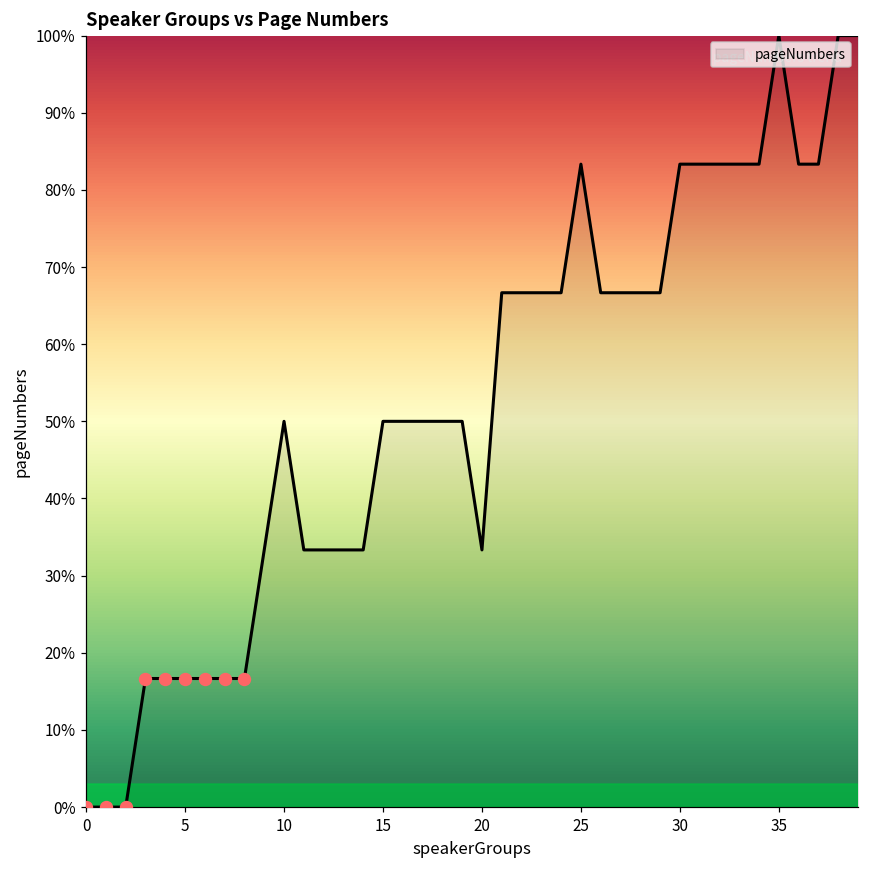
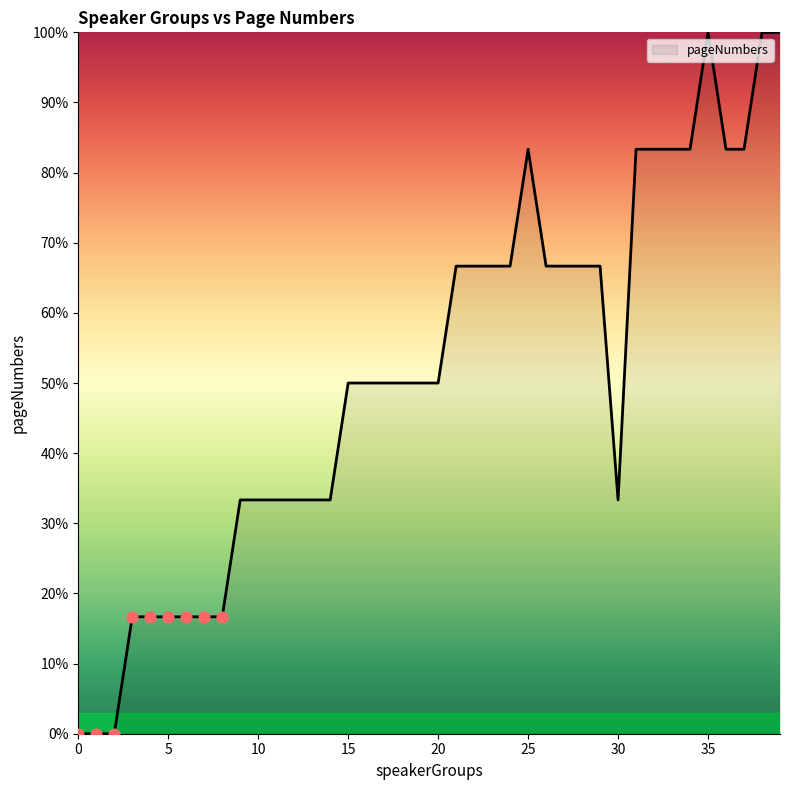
  {
    "pageNumbers": {
-     "10": "50%",
+     "10": "33%",
      "15": "50%",
-     "20": "33%",
+     "20": "50%",
      "25": "83%",
-     "30": "83%",
+     "30": "33%",
      "35": "100%"
    }
  }
